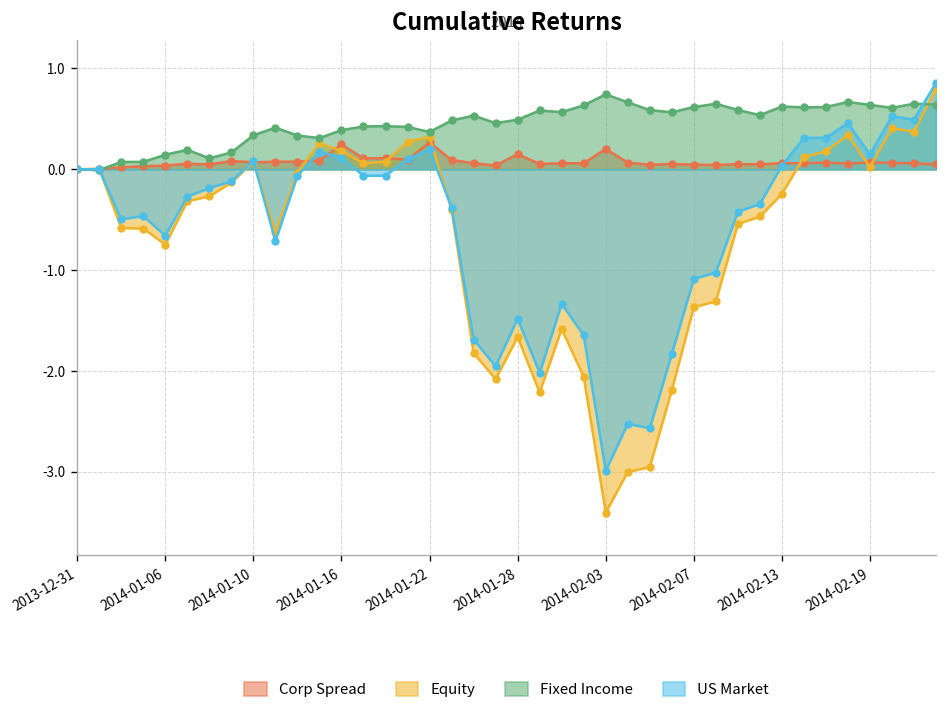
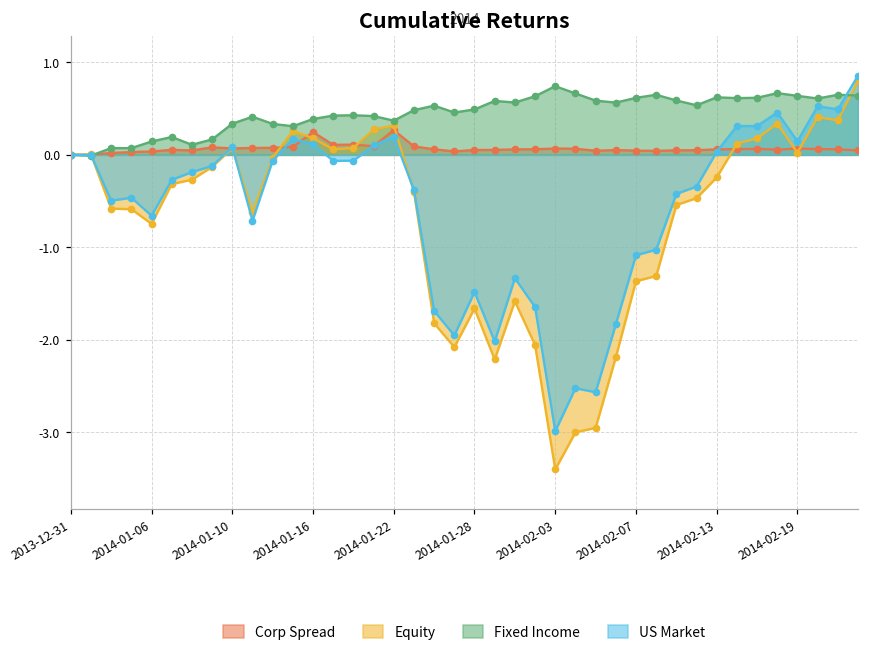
  {
    "Corp Spread": {
      "2014-01-06": 0.0,
      "2014-01-16": 0.2,
      "2014-01-22": 0.3,
-     "2014-01-28": 0.2,
-     "2014-02-03": 0.2,
+     "2014-01-28": 0.1,
+     "2014-02-03": 0.1,
      "2014-02-07": 0.0,
      "2014-02-19": 0.1
    }
  }
